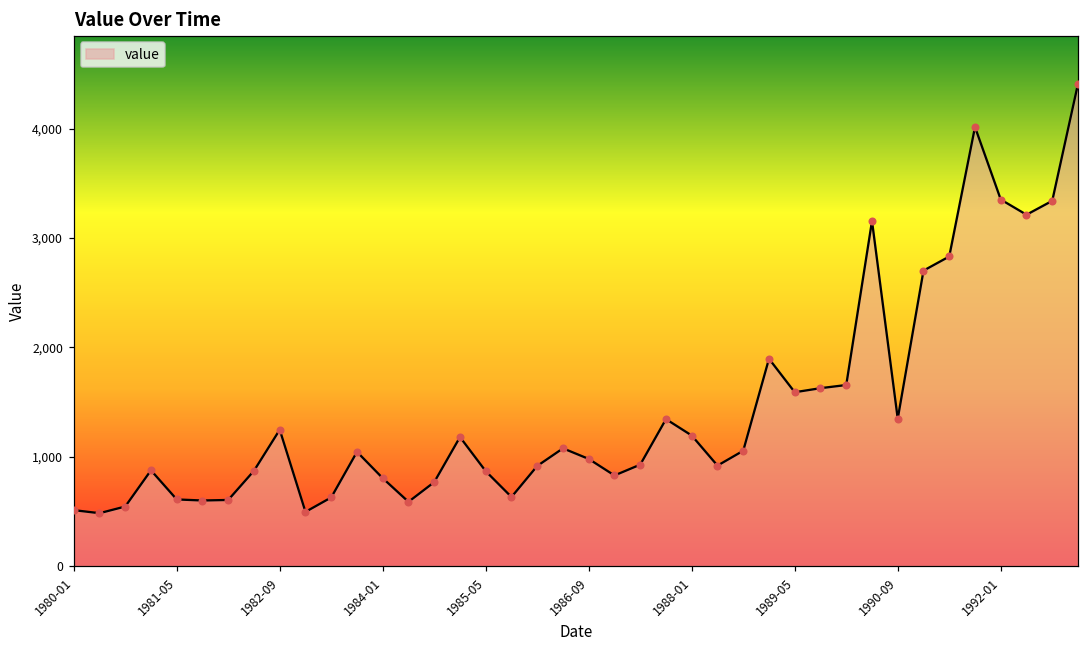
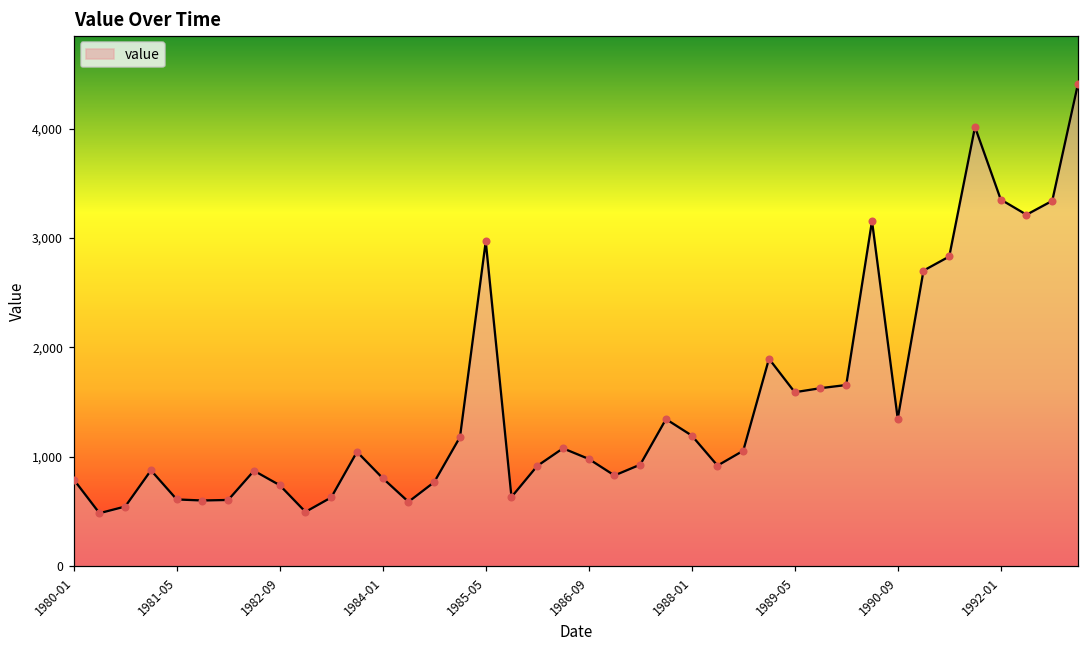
  {
-   "1980-01": "500",
+   "1980-01": "800",
    "1981-05": "600",
-   "1982-09": "1,200",
+   "1982-09": "700",
    "1984-01": "800",
-   "1985-05": "900",
+   "1985-05": "3,000",
    "1986-09": "1,000",
    "1988-01": "1,200",
    "1989-05": "1,600",
    "1990-09": "1,300",
    "1992-01": "3,400"
  }
